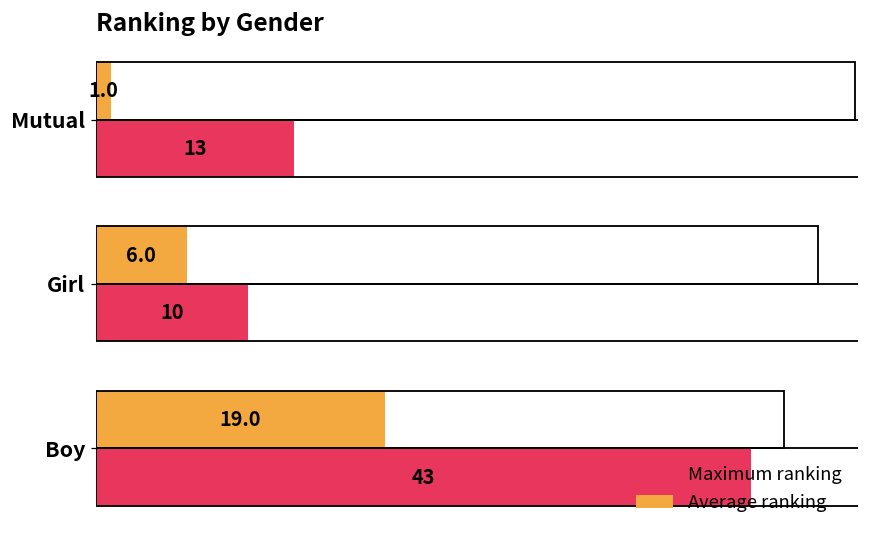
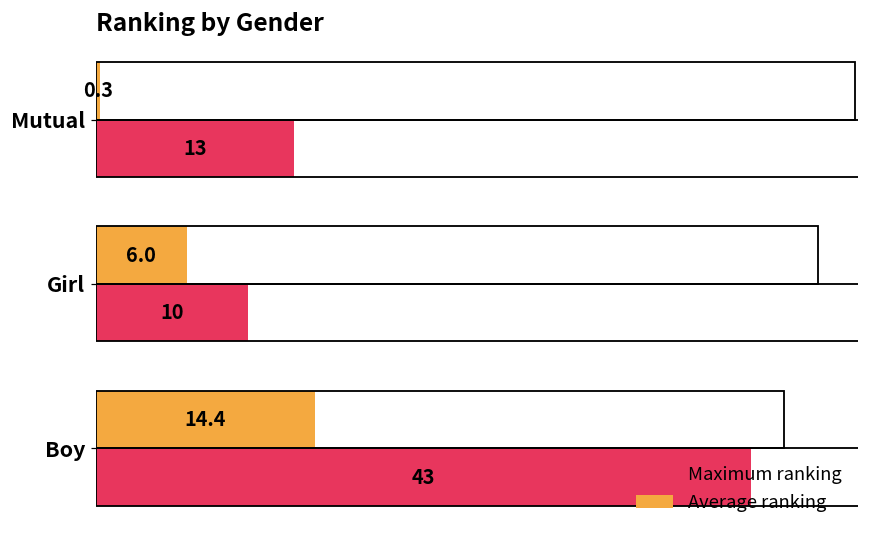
  {
    "Average ranking": {
-     "Mutual": 1.0,
-     "Boy": 19.0
+     "Mutual": 0.3,
+     "Boy": 14.4
    }
  }
